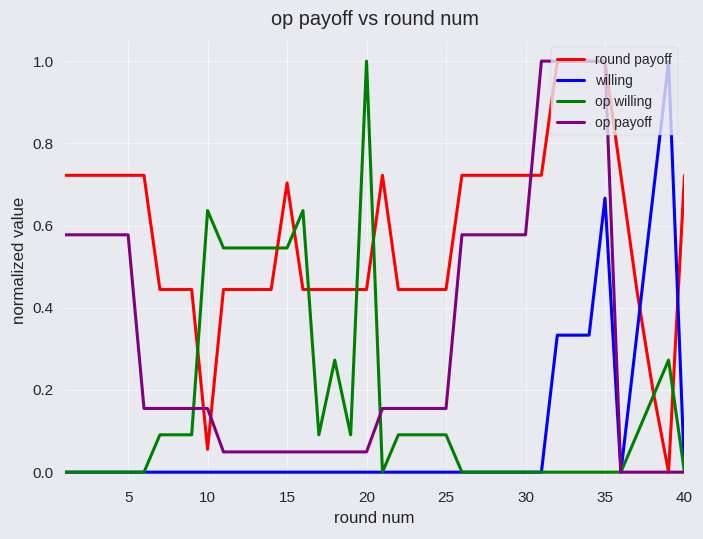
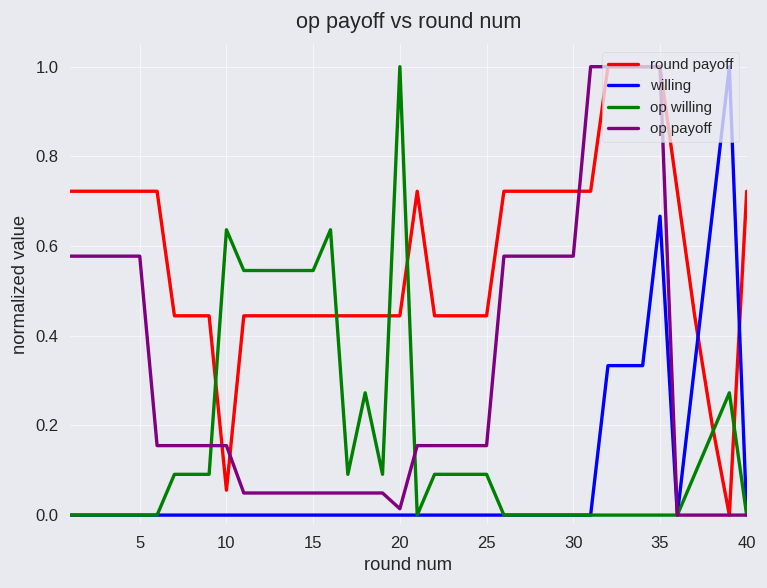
  {
    "round payoff": {
      "5": 0.72,
      "10": 0.06,
-     "15": 0.70,
+     "15": 0.44,
      "20": 0.44,
      "25": 0.44,
      "30": 0.72,
      "40": 0.72
    },
    "willing": {
      "10": 0.00,
      "15": 0.00,
      "20": 0.00,
      "25": 0.00,
      "35": 0.67
    },
    "op willing": {
      "10": 0.64,
      "15": 0.55,
      "20": 1.00,
      "25": 0.09,
      "35": 0.00
    },
    "op payoff": {
      "5": 0.58,
      "10": 0.15,
      "15": 0.05,
-     "20": 0.05,
+     "20": 0.01,
      "25": 0.15,
      "30": 0.58
    }
  }
